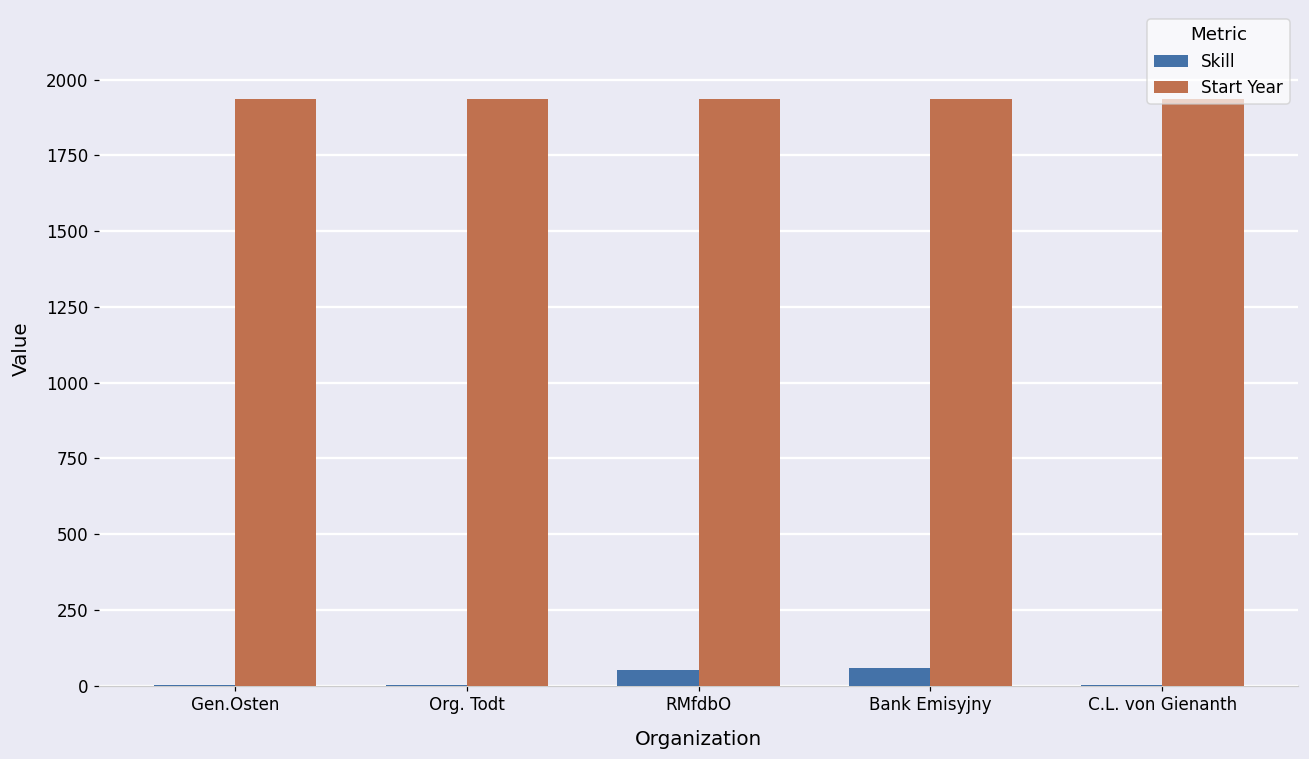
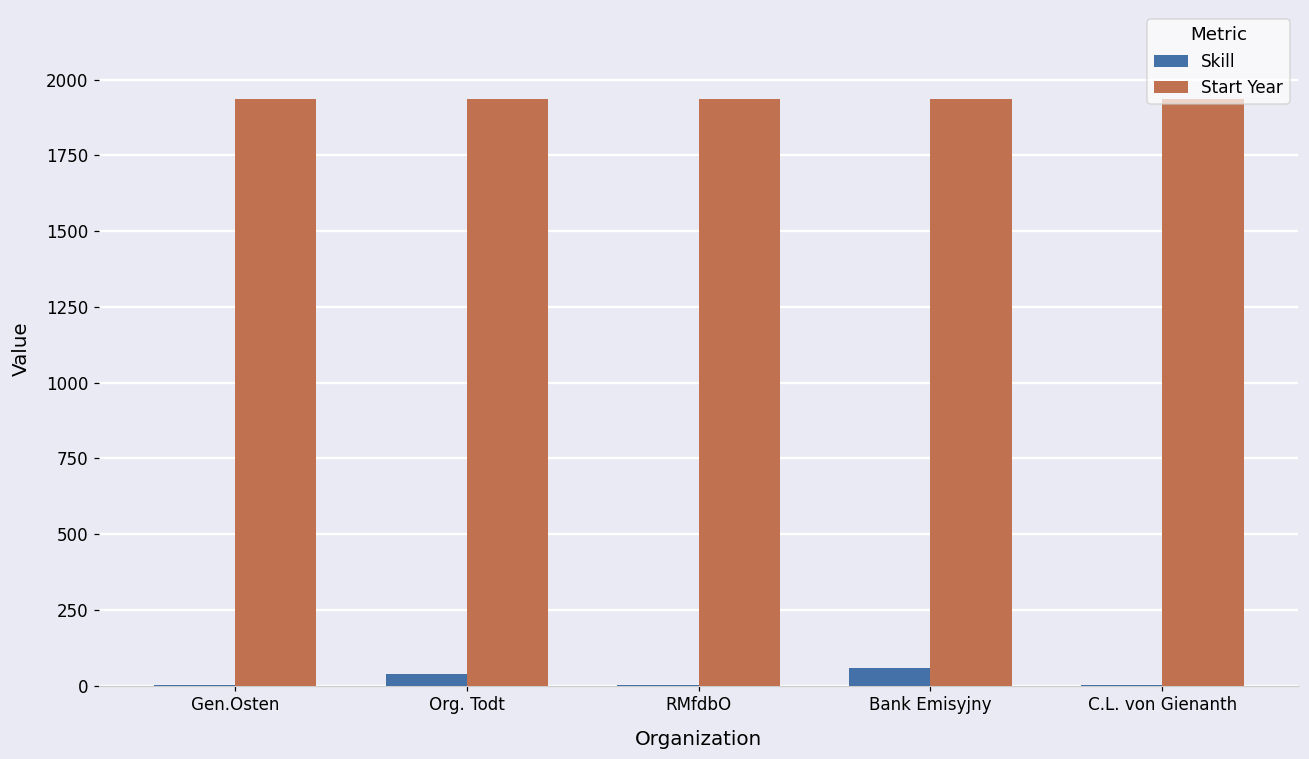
  {
    "Skill": {
-     "Org. Todt": 0,
-     "RMfdbO": 50,
+     "Org. Todt": 40,
+     "RMfdbO": 0,
      "Bank Emisyjny": 60
    },
    "Start Year": {
      "Gen.Osten": 1940,
      "Org. Todt": 1940,
      "RMfdbO": 1940,
      "Bank Emisyjny": 1940
    }
  }
